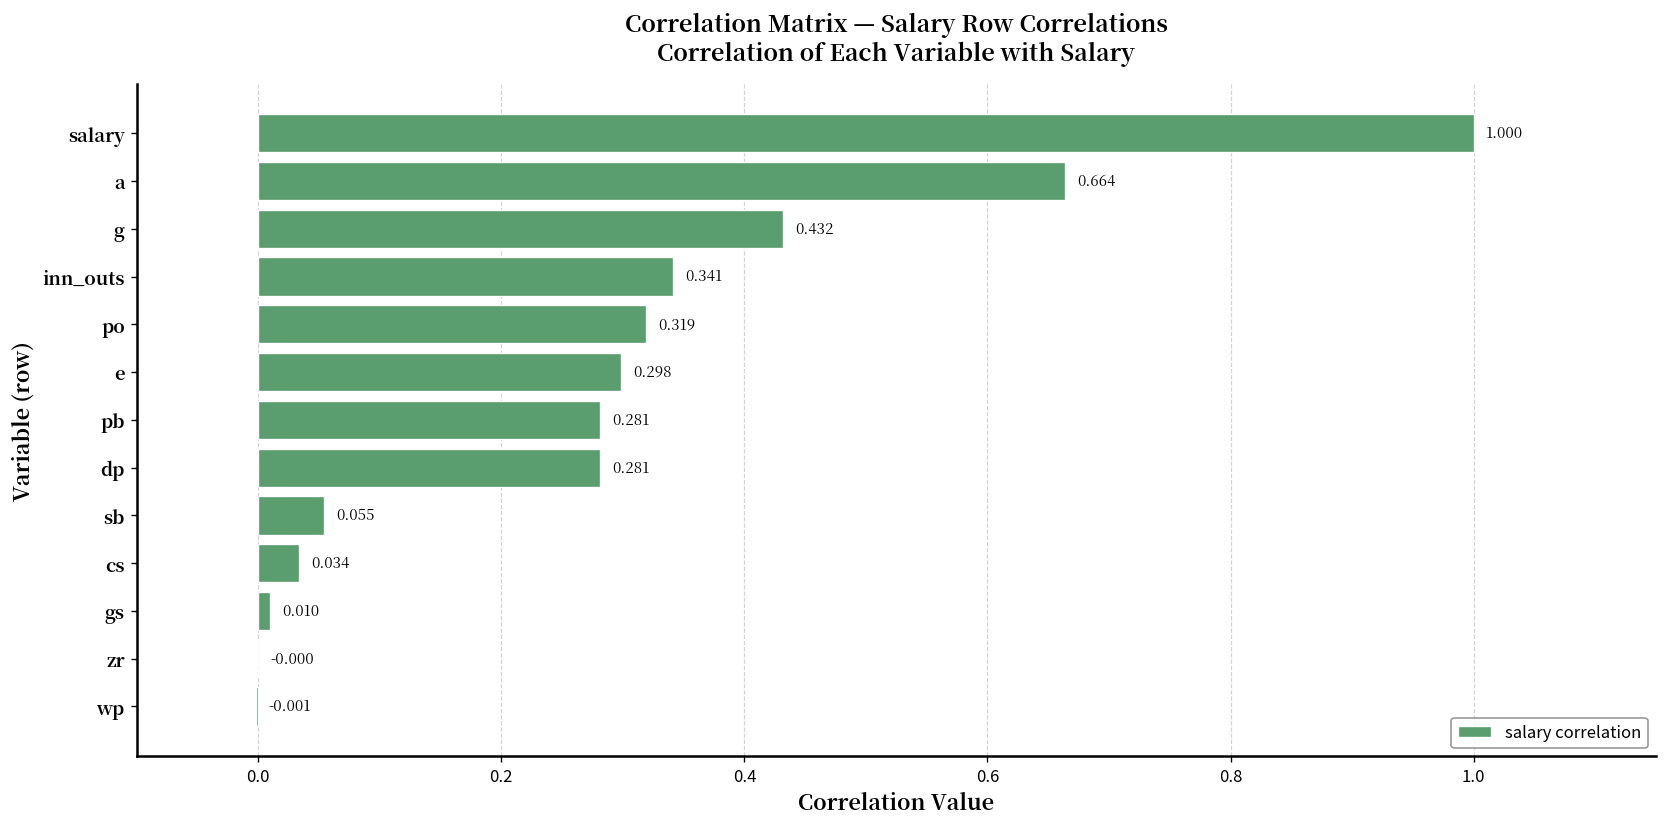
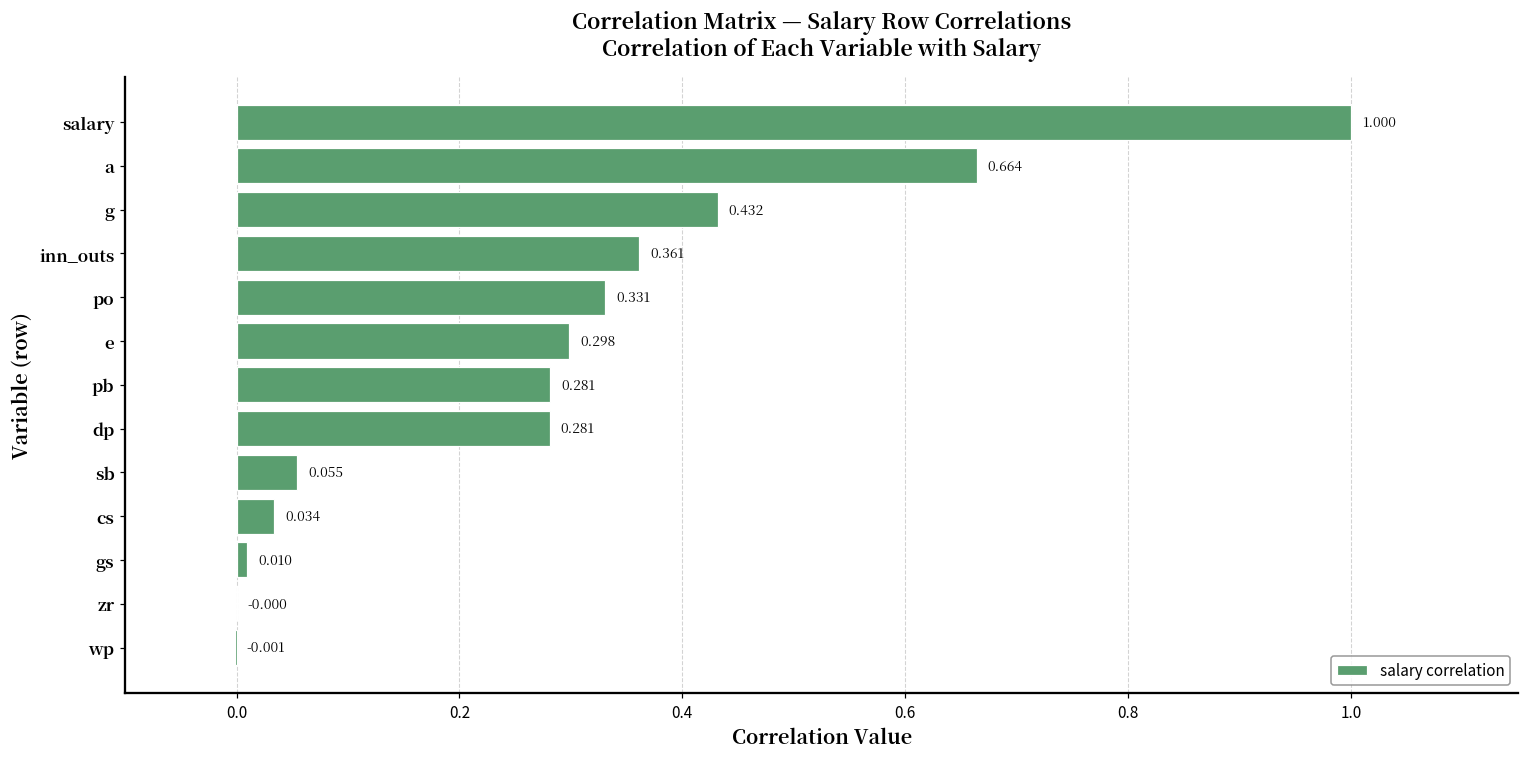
  {
    "salary": 1.000,
    "a": 0.664,
    "g": 0.432,
-   "inn_outs": 0.341,
-   "po": 0.319,
+   "inn_outs": 0.361,
+   "po": 0.331,
    "e": 0.298,
    "pb": 0.281,
    "dp": 0.281,
    "sb": 0.055,
    "cs": 0.034,
    "gs": 0.010,
    "zr": -0.000,
    "wp": -0.001
  }
